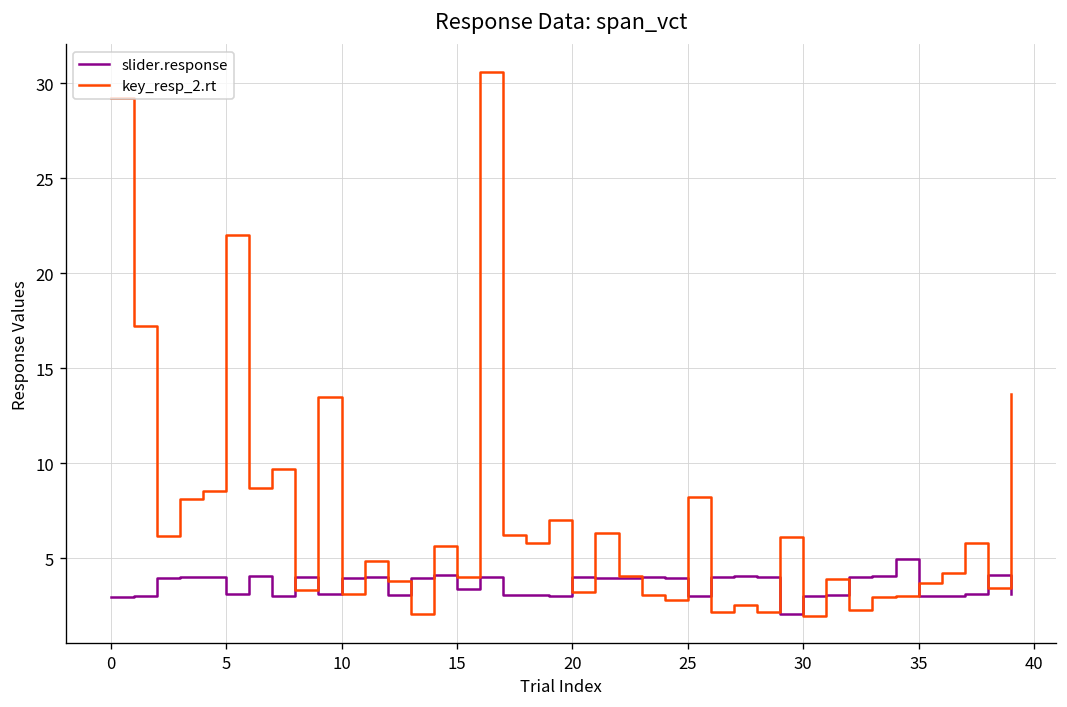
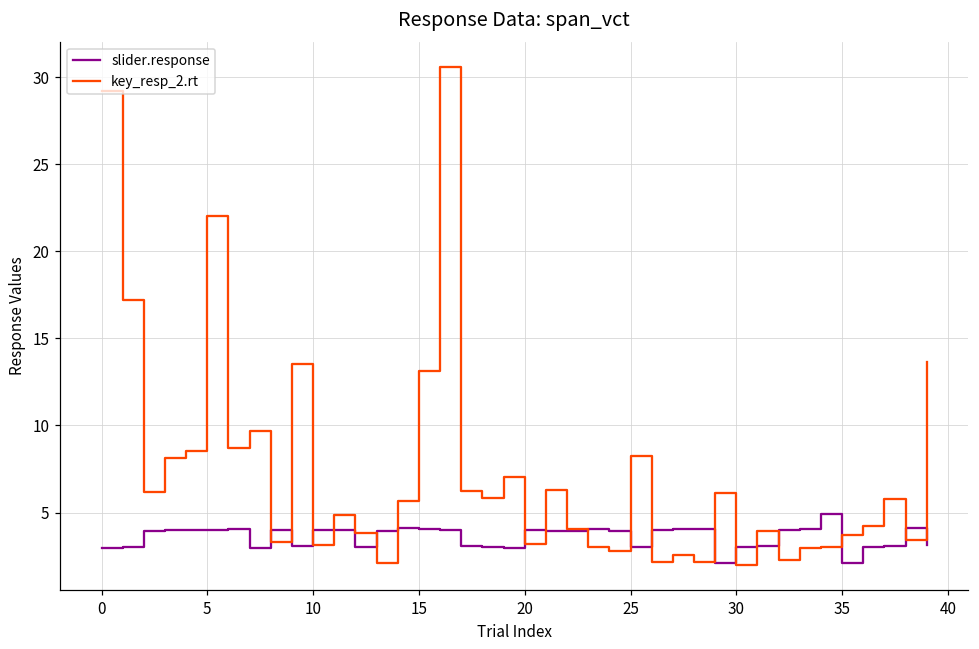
  {
    "slider.response": {
      "0": 3.0,
-     "5": 3.1,
+     "5": 4.0,
      "10": 4.0,
-     "15": 3.4,
+     "15": 4.0,
      "20": 4.0,
      "25": 3.0,
      "30": 3.0,
-     "35": 3.0
+     "35": 2.1
    },
    "key_resp_2.rt": {
      "5": 22.0,
      "10": 3.1,
-     "15": 4.0,
+     "15": 13.1,
      "20": 3.2,
      "25": 8.2,
      "30": 2.0,
      "35": 3.7
    }
  }
